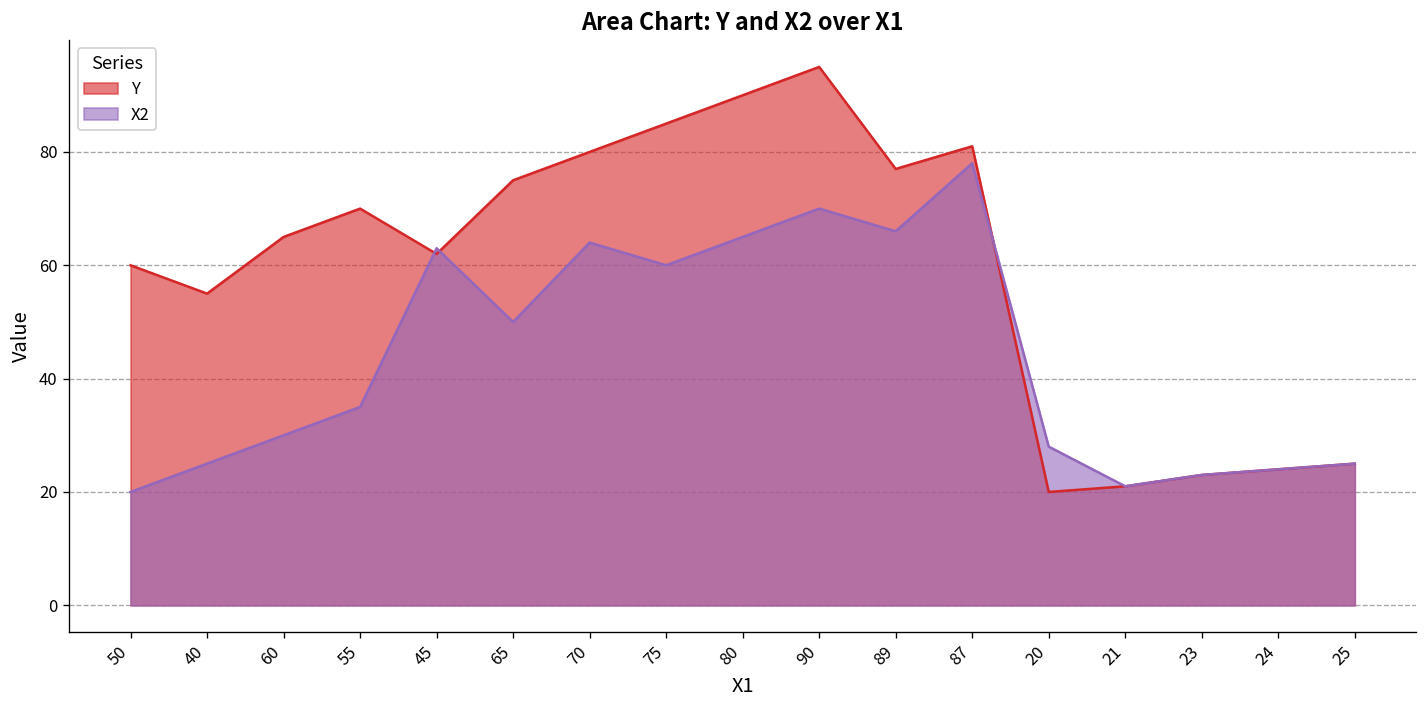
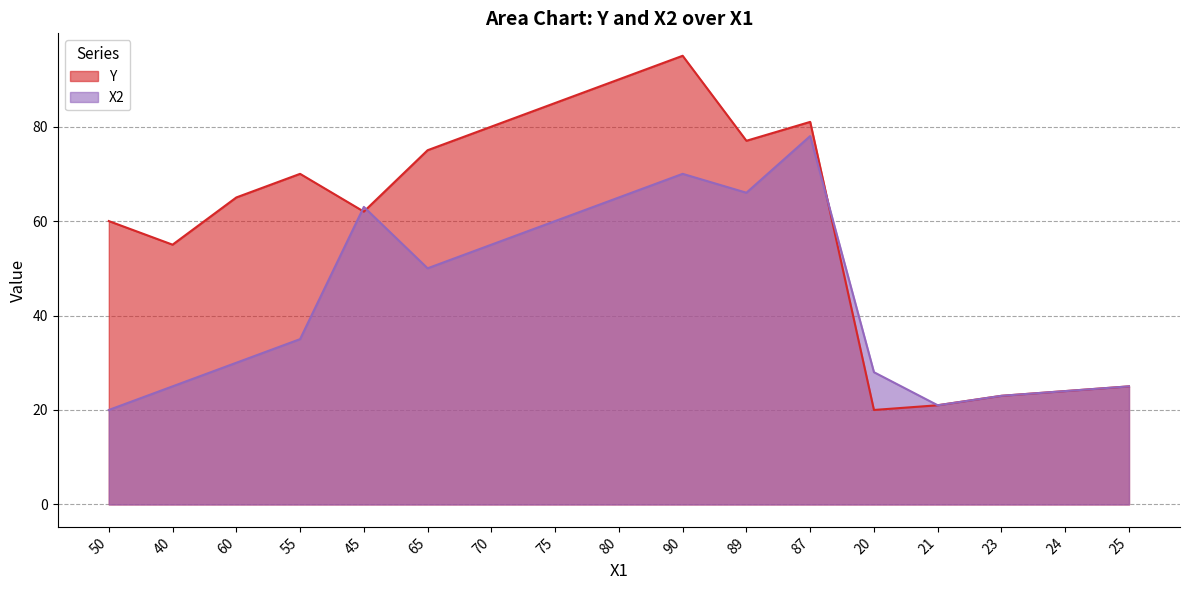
  {
    "Y": {
      "50": 60,
      "40": 55,
      "60": 65,
      "55": 70,
      "45": 62,
      "65": 75,
      "70": 80,
      "75": 85,
      "80": 90,
      "90": 95,
      "89": 77,
      "87": 81,
      "20": 20
    },
    "X2": {
      "50": 20,
      "40": 25,
      "60": 30,
      "55": 35,
      "45": 63,
      "65": 50,
-     "70": 64,
+     "70": 55,
      "75": 60,
      "80": 65,
      "90": 70,
      "89": 66,
      "87": 78,
      "20": 28
    }
  }
